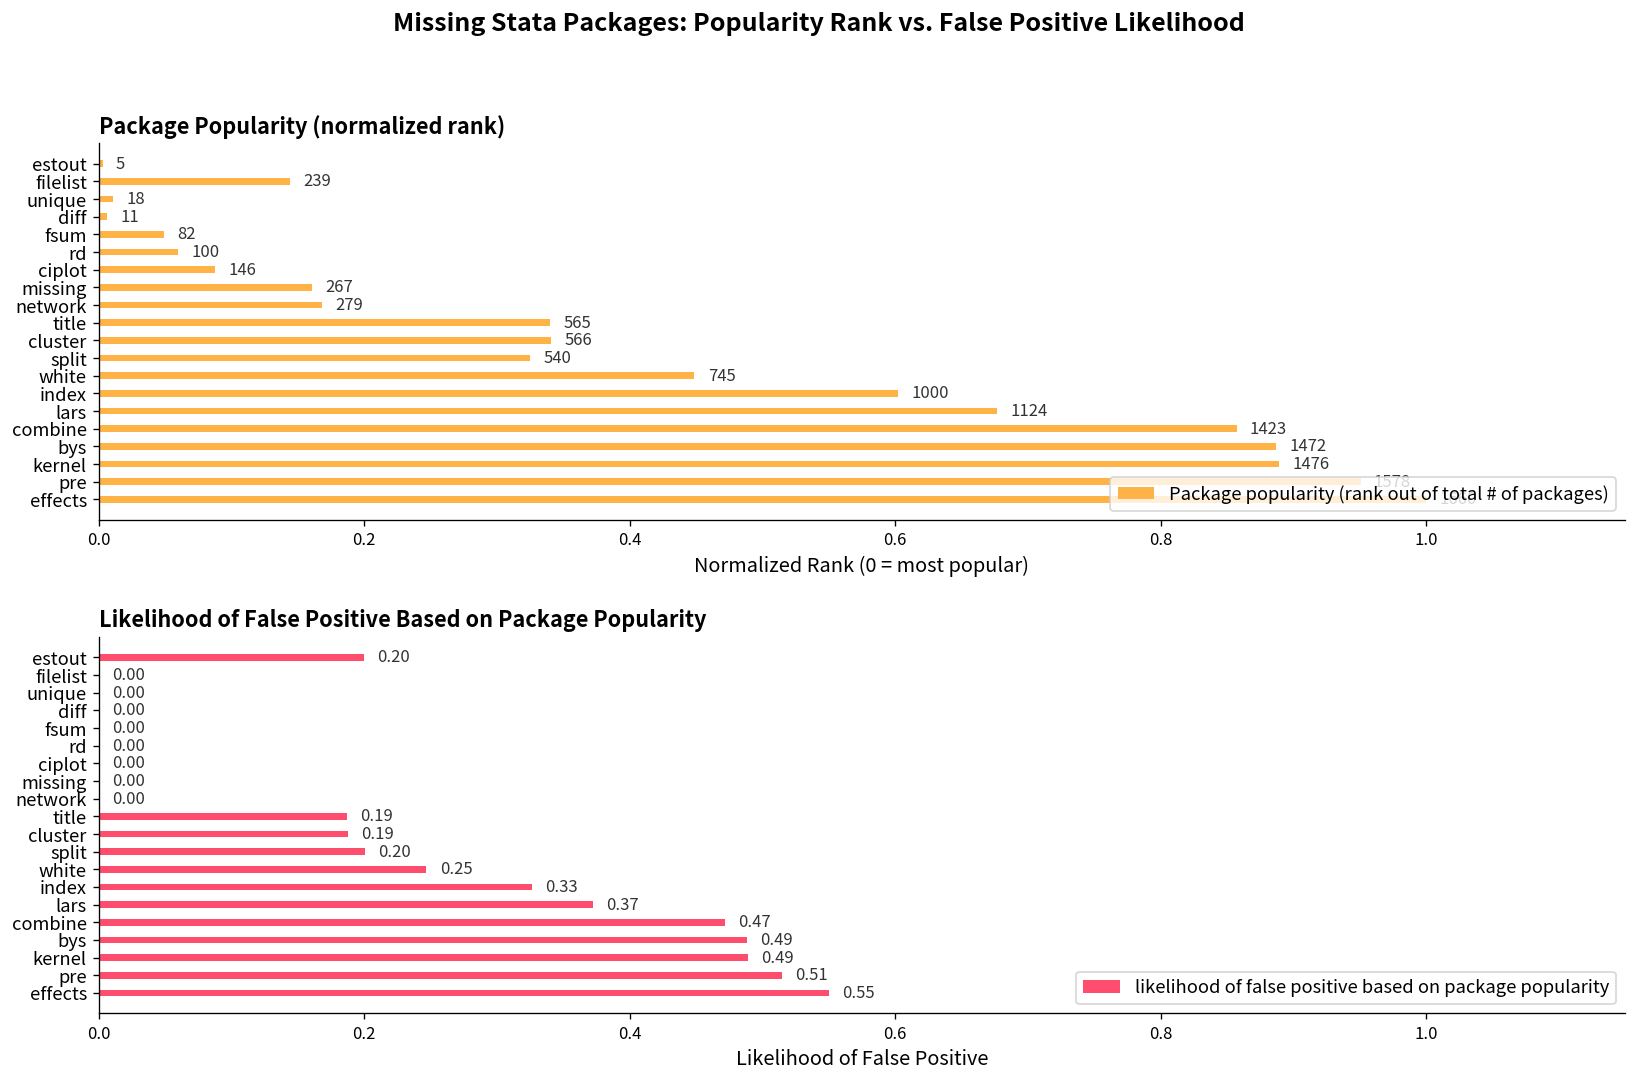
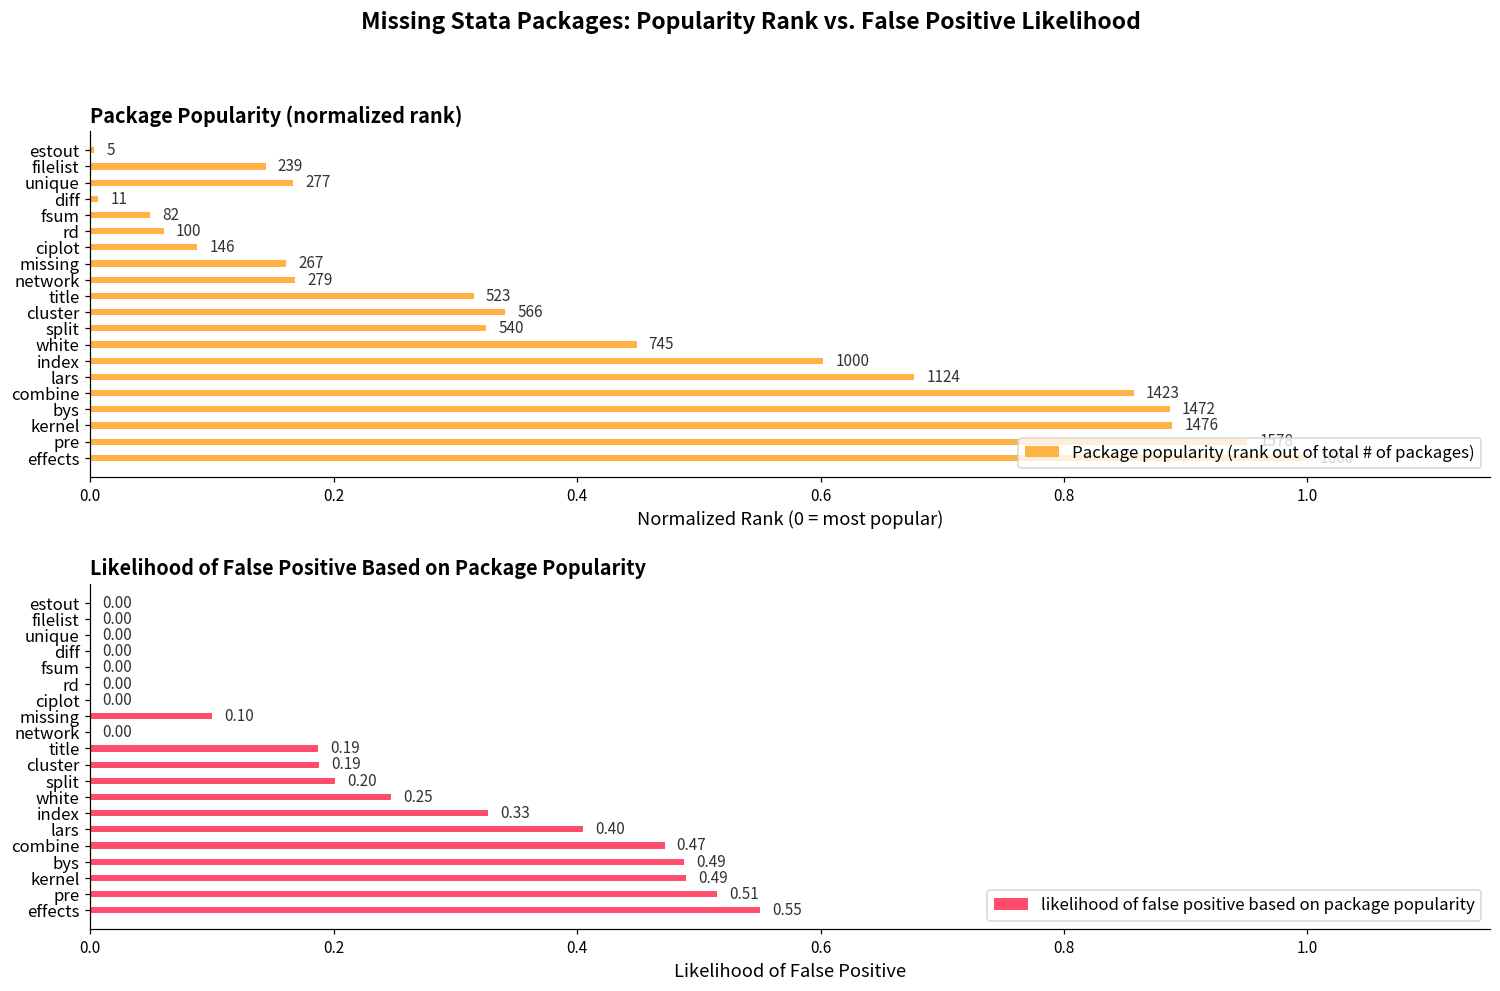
  {
    "Package Popularity (normalized rank)": {
-     "unique": 18,
-     "title": 565
+     "unique": 277,
+     "title": 523
    },
    "Likelihood of False Positive Based on Package Popularity": {
-     "estout": 0.20,
+     "estout": 0.00,
      "filelist": 0.00,
      "unique": 0.00,
      "diff": 0.00,
      "fsum": 0.00,
      "rd": 0.00,
      "ciplot": 0.00,
-     "missing": 0.00,
+     "missing": 0.10,
      "network": 0.00,
      "title": 0.19,
      "cluster": 0.19,
      "split": 0.20,
      "white": 0.25,
      "index": 0.33,
-     "lars": 0.37,
+     "lars": 0.40,
      "combine": 0.47,
      "bys": 0.49,
      "kernel": 0.49,
      "pre": 0.51,
      "effects": 0.55
    }
  }
